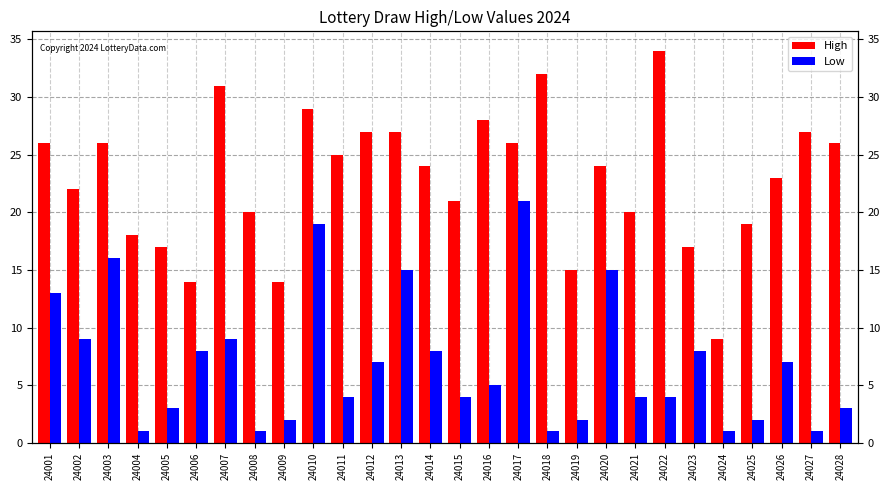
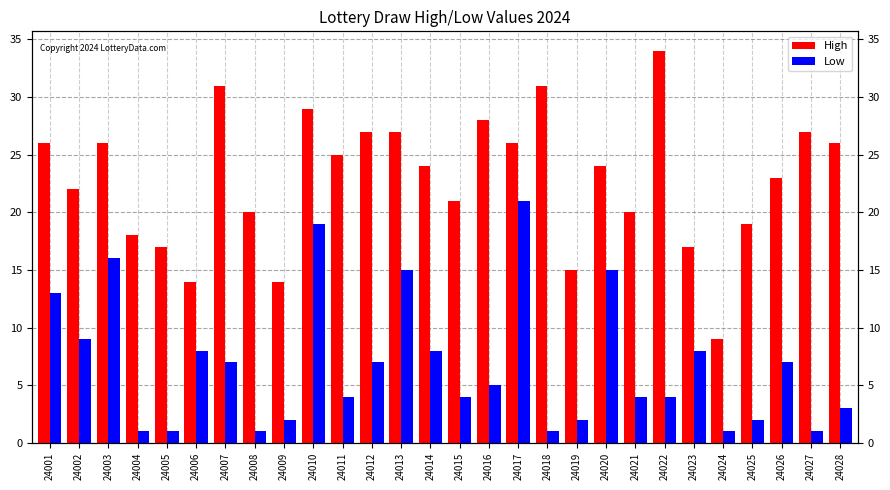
  {
    "High": {
      "24001": 26,
      "24002": 22,
      "24003": 26,
      "24004": 18,
      "24005": 17,
      "24006": 14,
      "24007": 31,
      "24008": 20,
      "24009": 14,
      "24010": 29,
      "24011": 25,
      "24012": 27,
      "24013": 27,
      "24014": 24,
      "24015": 21,
      "24016": 28,
      "24017": 26,
-     "24018": 32,
+     "24018": 31,
      "24019": 15,
      "24020": 24,
      "24021": 20,
      "24022": 34,
      "24023": 17,
      "24024": 9,
      "24025": 19,
      "24026": 23,
      "24027": 27,
      "24028": 26
    },
    "Low": {
      "24001": 13,
      "24002": 9,
      "24003": 16,
      "24004": 1,
-     "24005": 3,
+     "24005": 1,
      "24006": 8,
-     "24007": 9,
+     "24007": 7,
      "24008": 1,
      "24009": 2,
      "24010": 19,
      "24011": 4,
      "24012": 7,
      "24013": 15,
      "24014": 8,
      "24015": 4,
      "24016": 5,
      "24017": 21,
      "24018": 1,
      "24019": 2,
      "24020": 15,
      "24021": 4,
      "24022": 4,
      "24023": 8,
      "24024": 1,
      "24025": 2,
      "24026": 7,
      "24027": 1,
      "24028": 3
    }
  }
